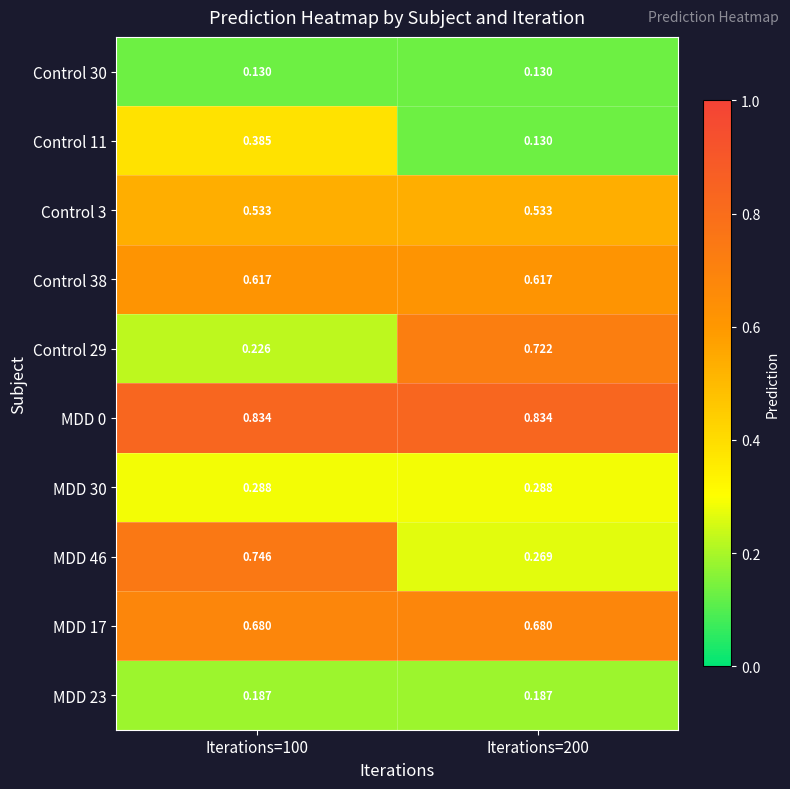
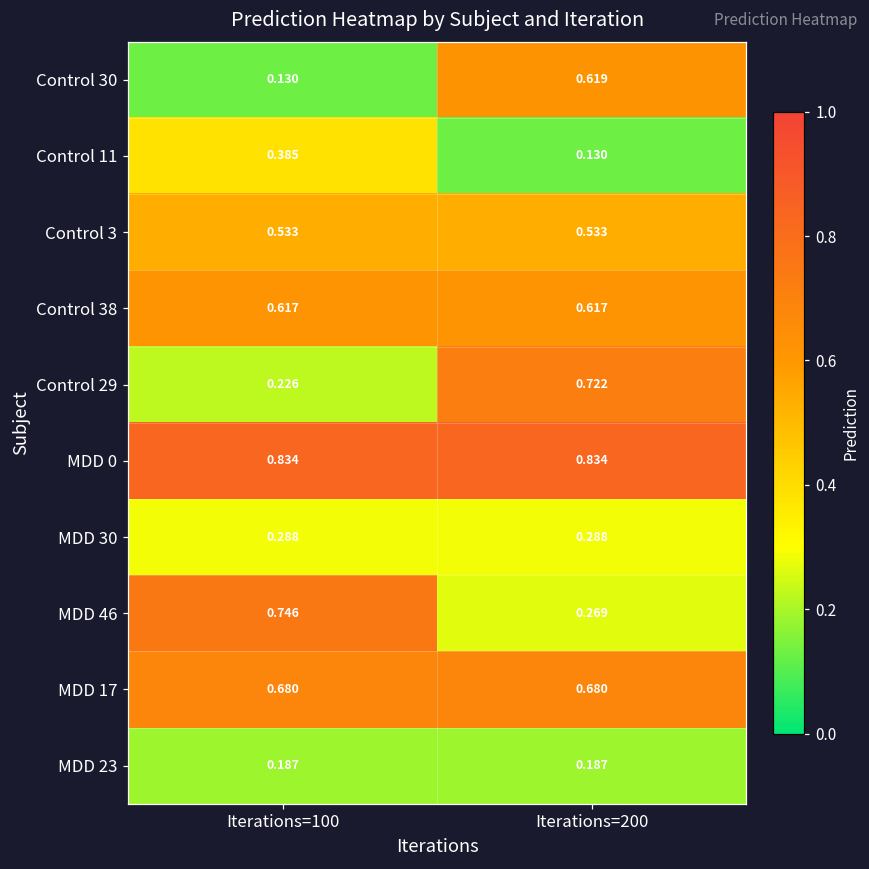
  {
    "Control 30": {
      "Iterations=100": 0.130,
-     "Iterations=200": 0.130
+     "Iterations=200": 0.619
    },
    "Control 11": {
      "Iterations=100": 0.385,
      "Iterations=200": 0.130
    },
    "Control 3": {
      "Iterations=100": 0.533,
      "Iterations=200": 0.533
    },
    "Control 38": {
      "Iterations=100": 0.617,
      "Iterations=200": 0.617
    },
    "Control 29": {
      "Iterations=100": 0.226,
      "Iterations=200": 0.722
    },
    "MDD 0": {
      "Iterations=100": 0.834,
      "Iterations=200": 0.834
    },
    "MDD 30": {
      "Iterations=100": 0.288,
      "Iterations=200": 0.288
    },
    "MDD 46": {
      "Iterations=100": 0.746,
      "Iterations=200": 0.269
    },
    "MDD 17": {
      "Iterations=100": 0.680,
      "Iterations=200": 0.680
    },
    "MDD 23": {
      "Iterations=100": 0.187,
      "Iterations=200": 0.187
    }
  }
